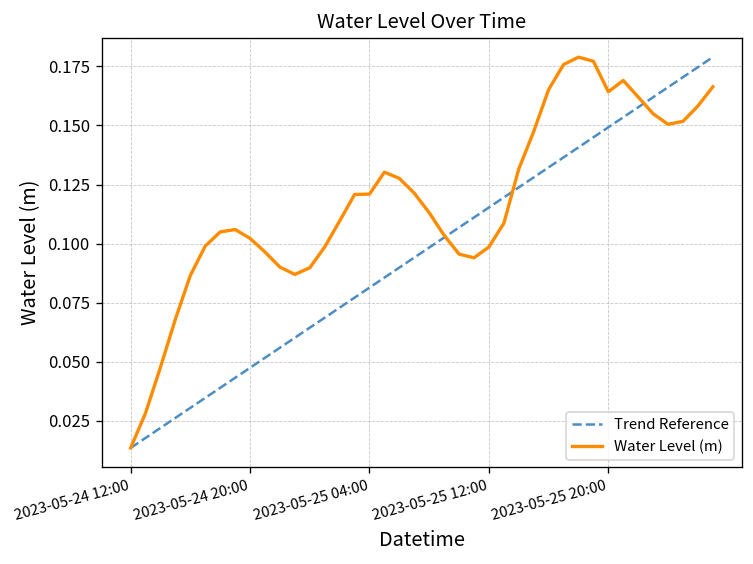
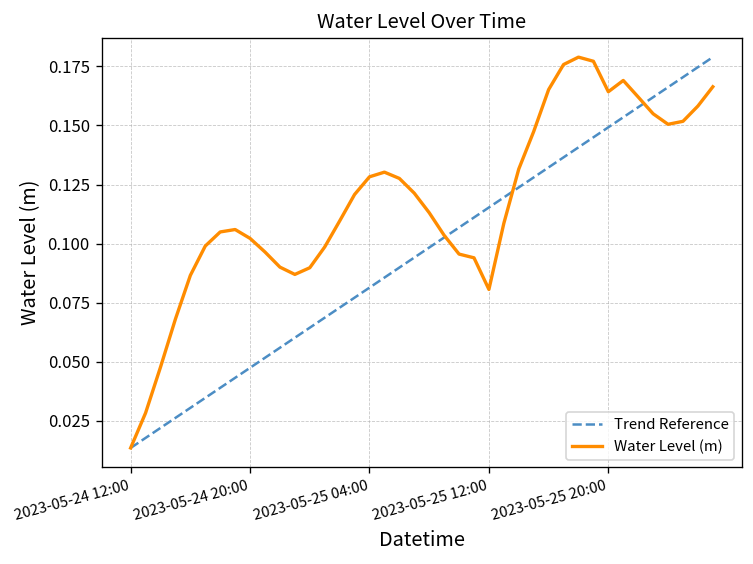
  {
    "Trend Reference": {
      "2023-05-24 20:00": 0.047,
      "2023-05-25 04:00": 0.081,
      "2023-05-25 12:00": 0.115,
      "2023-05-25 20:00": 0.149
    },
    "Water Level (m)": {
      "2023-05-24 20:00": 0.102,
-     "2023-05-25 04:00": 0.121,
-     "2023-05-25 12:00": 0.099,
+     "2023-05-25 04:00": 0.128,
+     "2023-05-25 12:00": 0.081,
      "2023-05-25 20:00": 0.164
    }
  }
